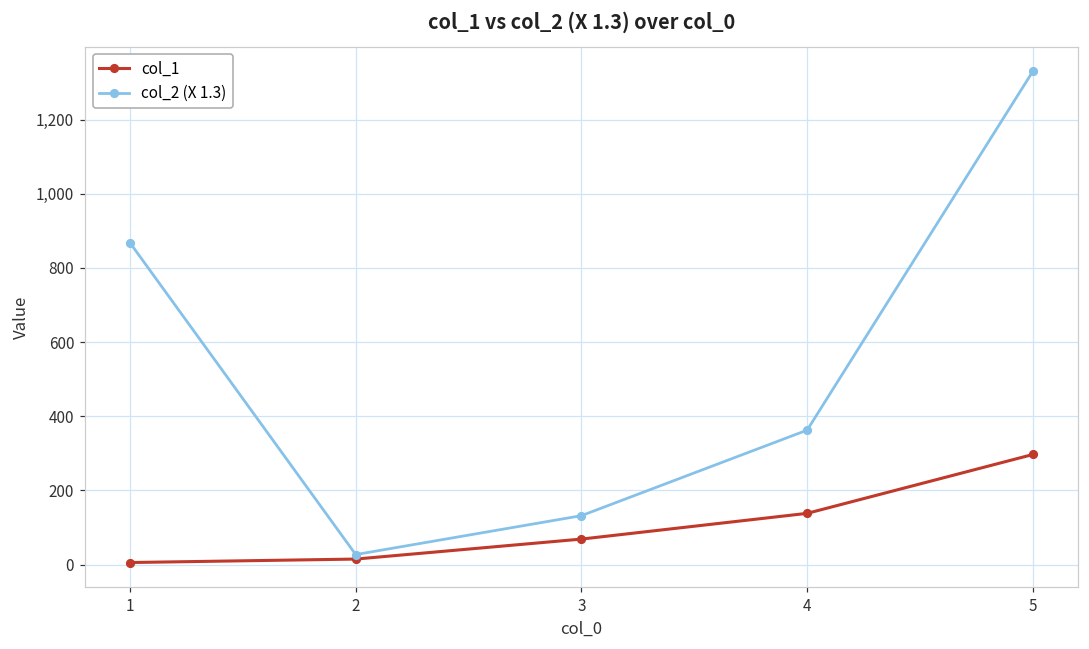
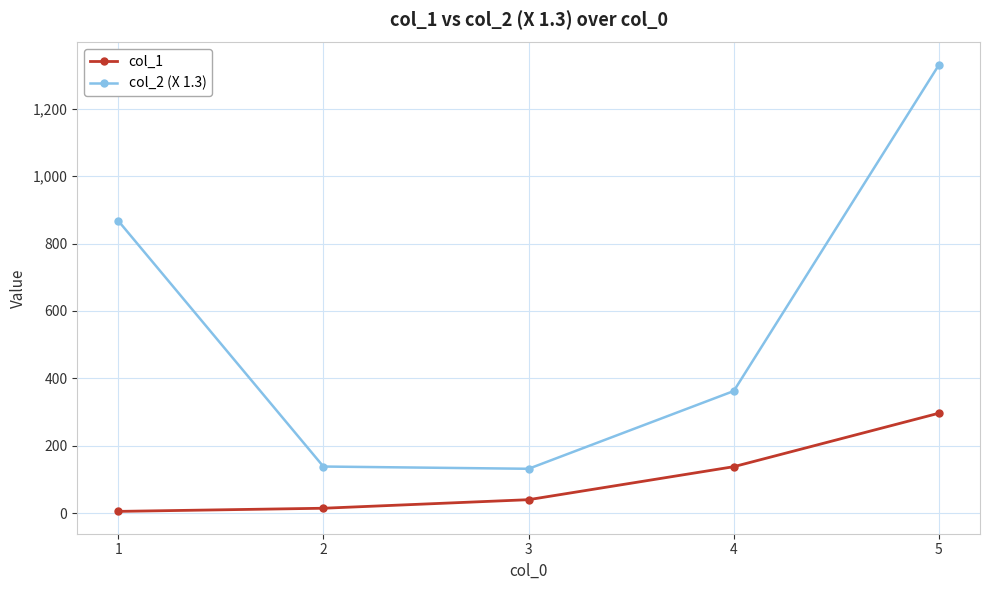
  {
    "col_1": {
      "1": "10",
      "2": "10",
-     "3": "70",
+     "3": "40",
      "4": "140",
      "5": "300"
    },
    "col_2 (X 1.3)": {
      "1": "870",
-     "2": "30",
+     "2": "140",
      "3": "130",
      "4": "360",
      "5": "1,330"
    }
  }
